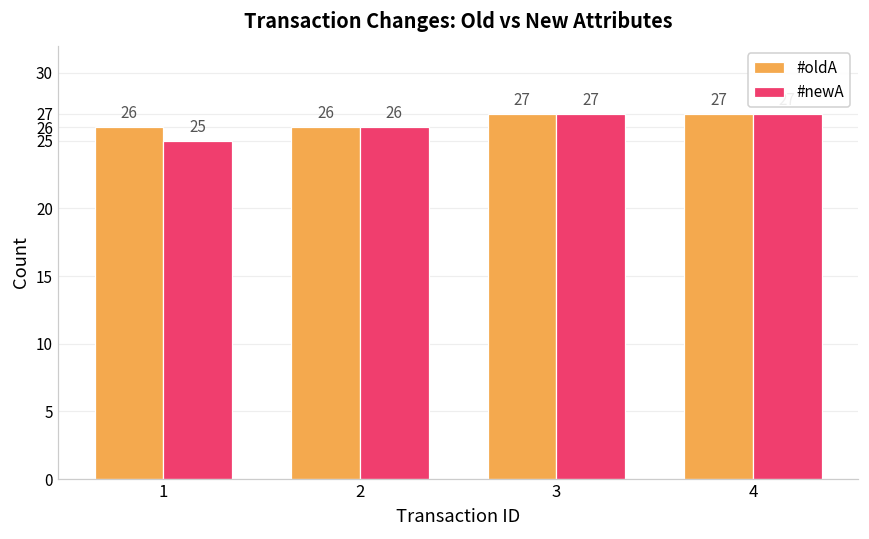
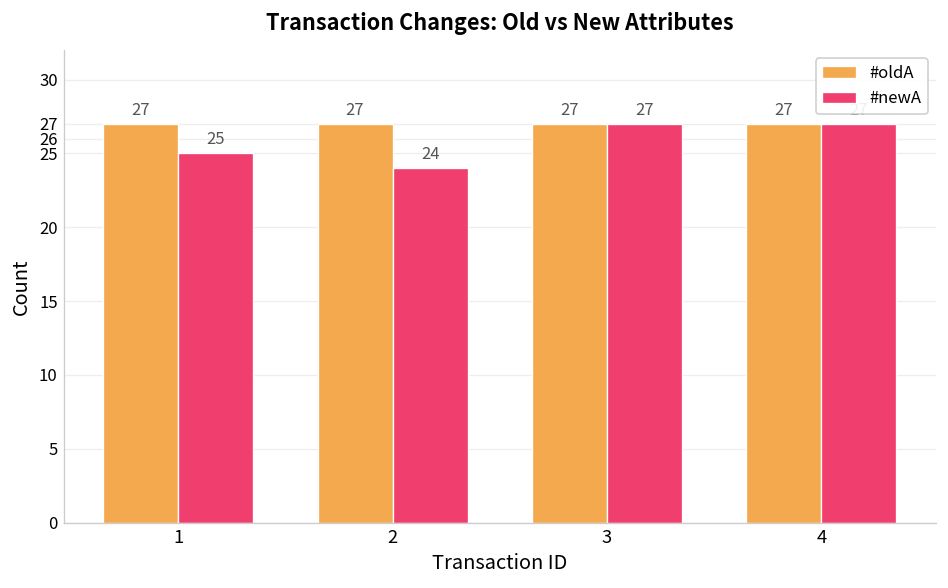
  {
    "#oldA": {
-     "1": 26,
-     "2": 26,
+     "1": 27,
+     "2": 27,
      "3": 27,
      "4": 27
    },
    "#newA": {
      "1": 25,
-     "2": 26,
+     "2": 24,
      "3": 27
    }
  }
